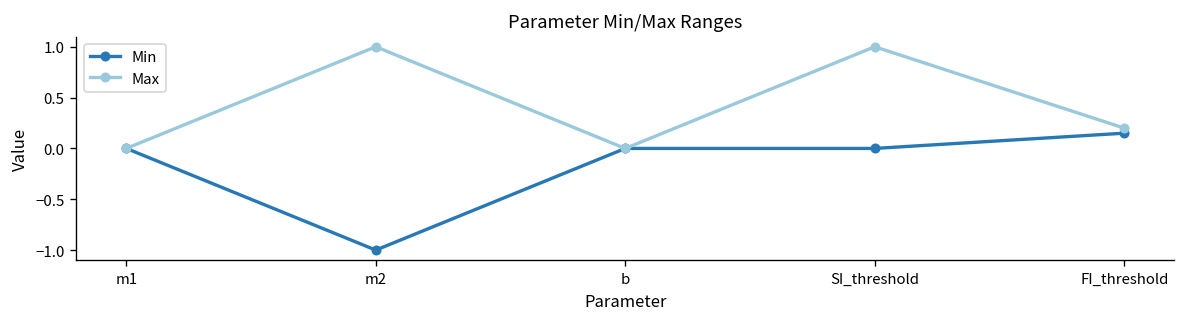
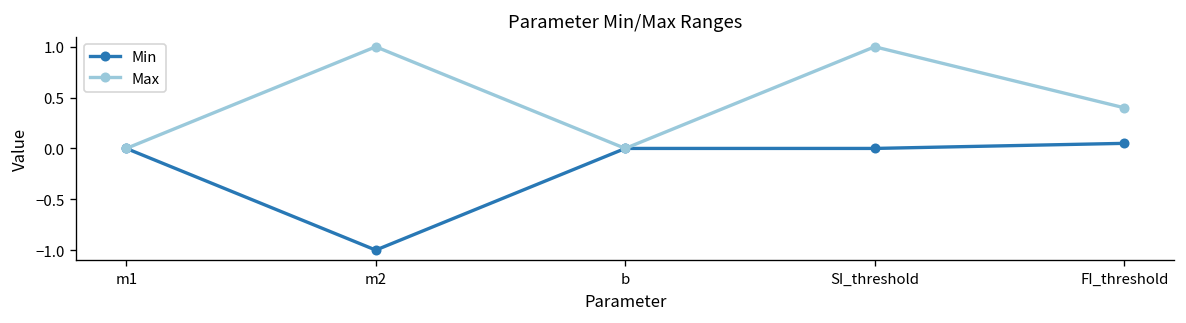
  {
    "Min": {
      "m2": -1.0,
      "SI_threshold": 0.0,
-     "FI_threshold": 0.2
+     "FI_threshold": 0.1
    },
    "Max": {
      "m2": 1.0,
      "SI_threshold": 1.0,
-     "FI_threshold": 0.2
+     "FI_threshold": 0.4
    }
  }
